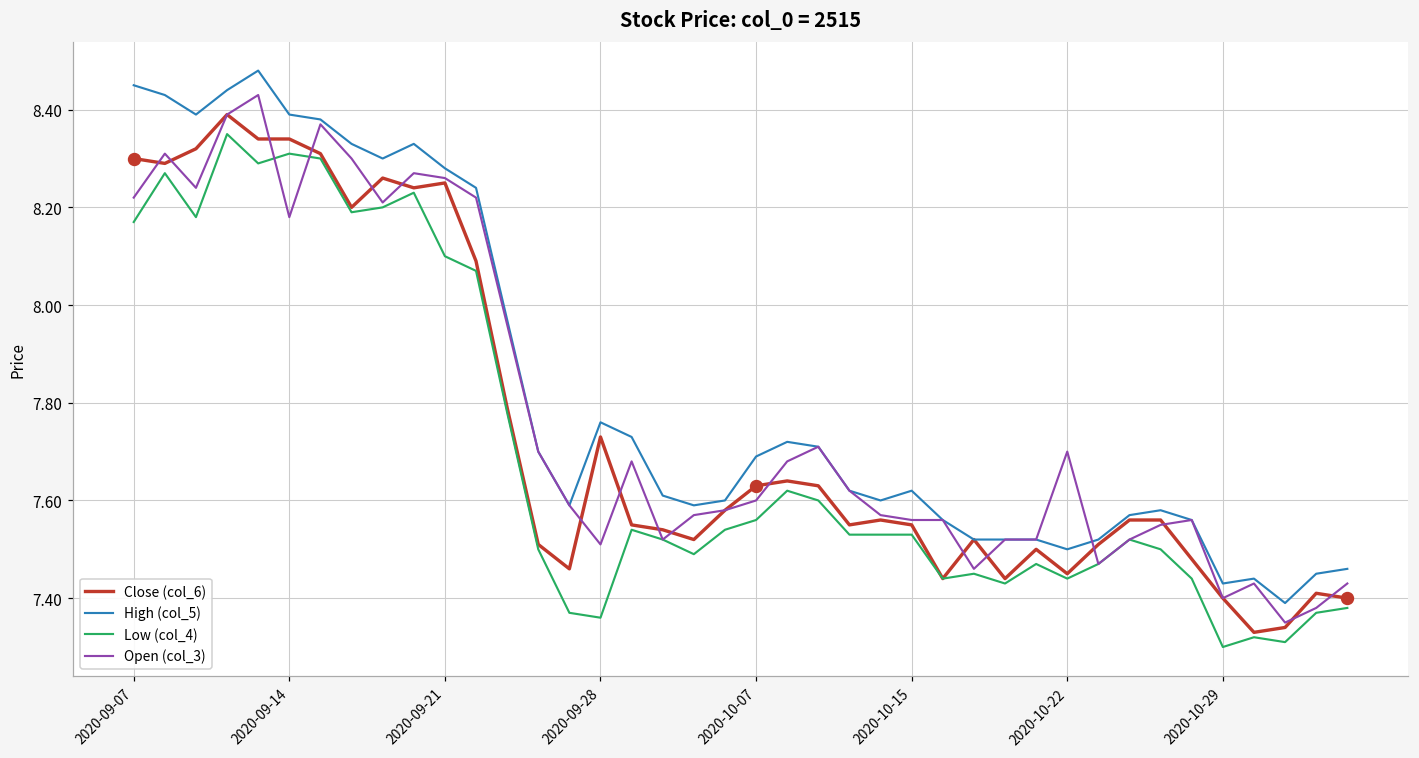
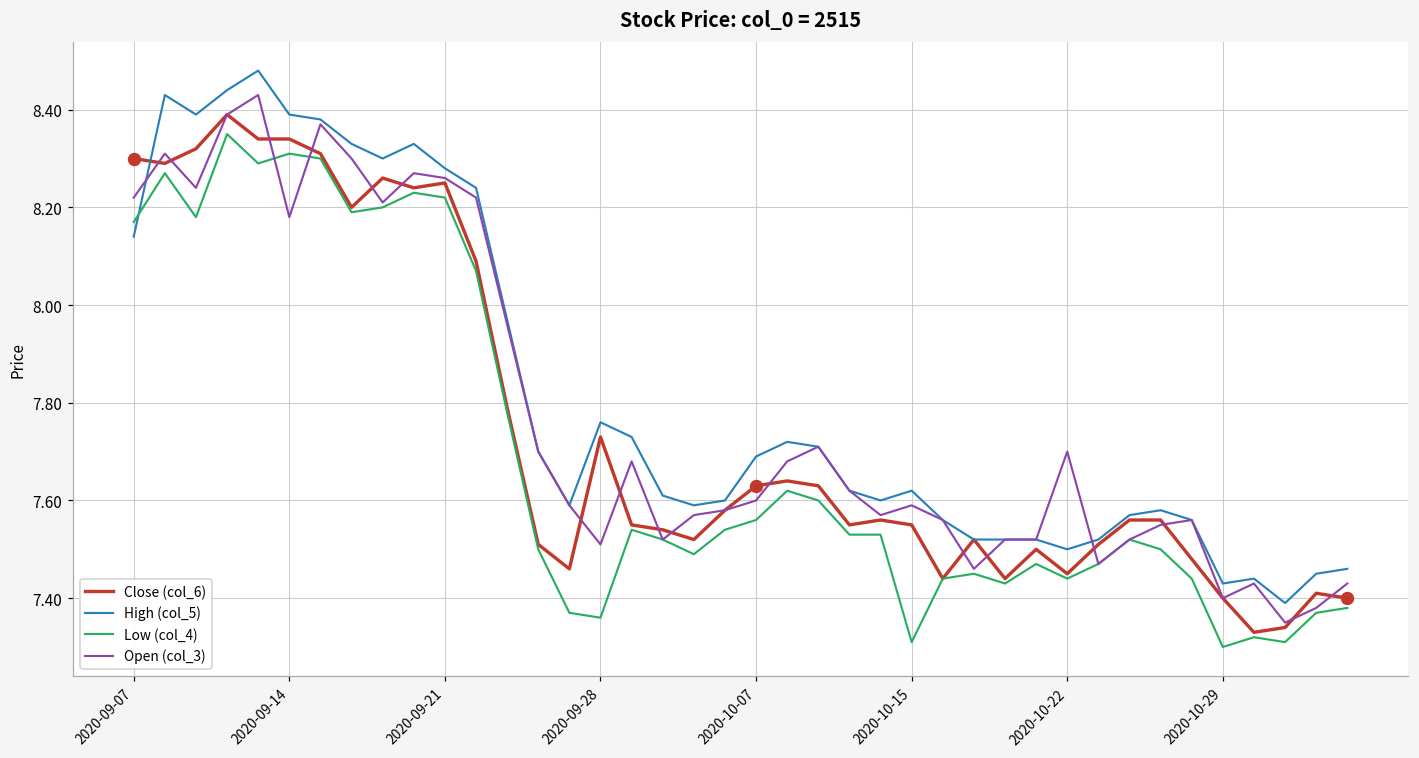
  {
    "High (col_5)": {
-     "2020-09-07": 8.45,
+     "2020-09-07": 8.14,
      "2020-09-14": 8.39,
      "2020-09-21": 8.28,
      "2020-09-28": 7.76,
      "2020-10-07": 7.69,
      "2020-10-15": 7.62,
      "2020-10-22": 7.50,
      "2020-10-29": 7.43
    },
    "Low (col_4)": {
      "2020-09-07": 8.17,
      "2020-09-14": 8.31,
-     "2020-09-21": 8.10,
+     "2020-09-21": 8.22,
      "2020-09-28": 7.36,
      "2020-10-07": 7.56,
-     "2020-10-15": 7.53,
+     "2020-10-15": 7.31,
      "2020-10-22": 7.44,
      "2020-10-29": 7.30
    },
    "Open (col_3)": {
      "2020-09-07": 8.22,
      "2020-09-14": 8.18,
      "2020-09-21": 8.26,
      "2020-09-28": 7.51,
      "2020-10-07": 7.60,
-     "2020-10-15": 7.56,
+     "2020-10-15": 7.59,
      "2020-10-22": 7.70
    }
  }
